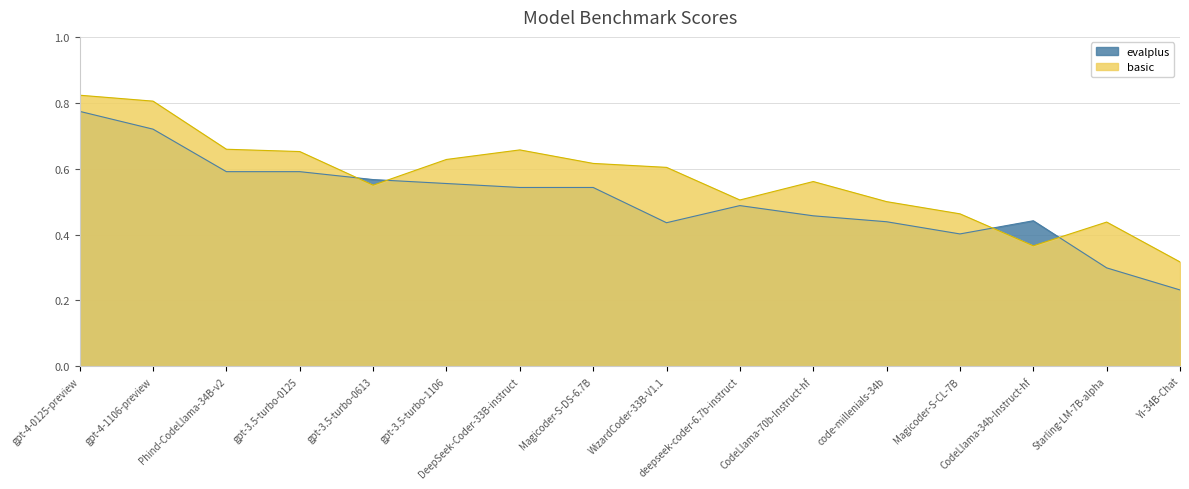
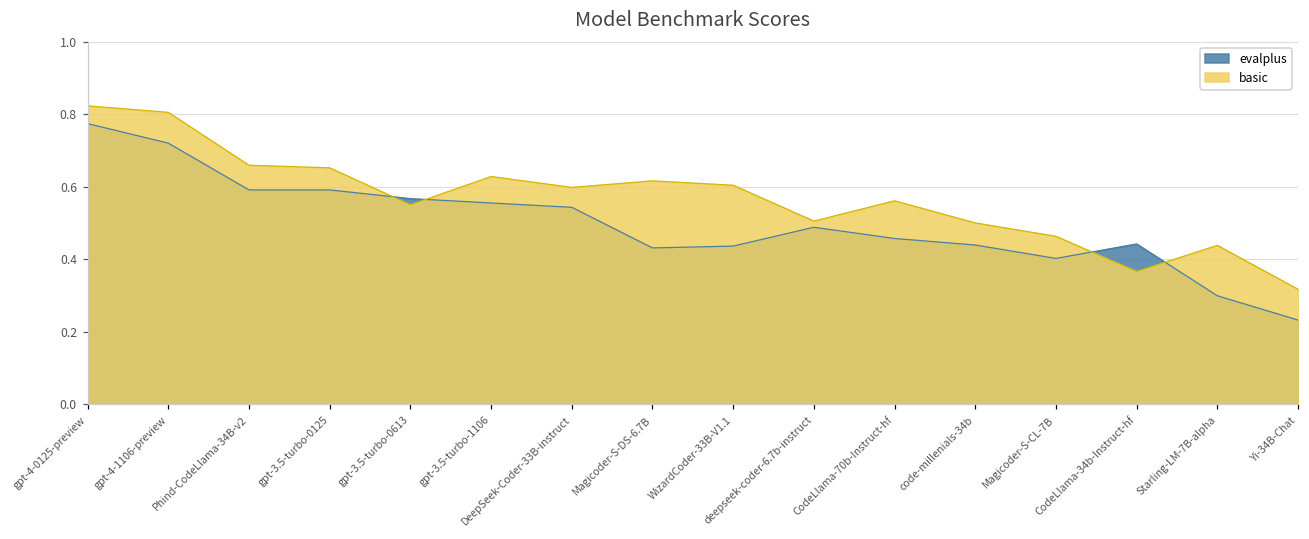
  {
    "evalplus": {
      "gpt-4-0125-preview": 0.77,
      "gpt-4-1106-preview": 0.72,
      "Phind-CodeLlama-34B-v2": 0.59,
      "gpt-3.5-turbo-0125": 0.59,
      "gpt-3.5-turbo-0613": 0.57,
      "gpt-3.5-turbo-1106": 0.56,
      "DeepSeek-Coder-33B-instruct": 0.54,
-     "Magicoder-S-DS-6.7B": 0.54,
+     "Magicoder-S-DS-6.7B": 0.43,
      "WizardCoder-33B-V1.1": 0.44,
      "deepseek-coder-6.7b-instruct": 0.49,
      "CodeLlama-70b-Instruct-hf": 0.46,
      "code-millenials-34b": 0.44,
      "Magicoder-S-CL-7B": 0.40,
      "CodeLlama-34b-Instruct-hf": 0.44,
      "Starling-LM-7B-alpha": 0.30,
      "Yi-34B-Chat": 0.23
    },
    "basic": {
      "gpt-4-0125-preview": 0.82,
      "gpt-4-1106-preview": 0.81,
      "Phind-CodeLlama-34B-v2": 0.66,
      "gpt-3.5-turbo-0125": 0.65,
      "gpt-3.5-turbo-0613": 0.55,
      "gpt-3.5-turbo-1106": 0.63,
-     "DeepSeek-Coder-33B-instruct": 0.66,
+     "DeepSeek-Coder-33B-instruct": 0.60,
      "Magicoder-S-DS-6.7B": 0.62,
      "WizardCoder-33B-V1.1": 0.60,
      "deepseek-coder-6.7b-instruct": 0.51,
      "CodeLlama-70b-Instruct-hf": 0.56,
      "code-millenials-34b": 0.50,
      "Magicoder-S-CL-7B": 0.46,
      "CodeLlama-34b-Instruct-hf": 0.37,
      "Starling-LM-7B-alpha": 0.44,
      "Yi-34B-Chat": 0.32
    }
  }
